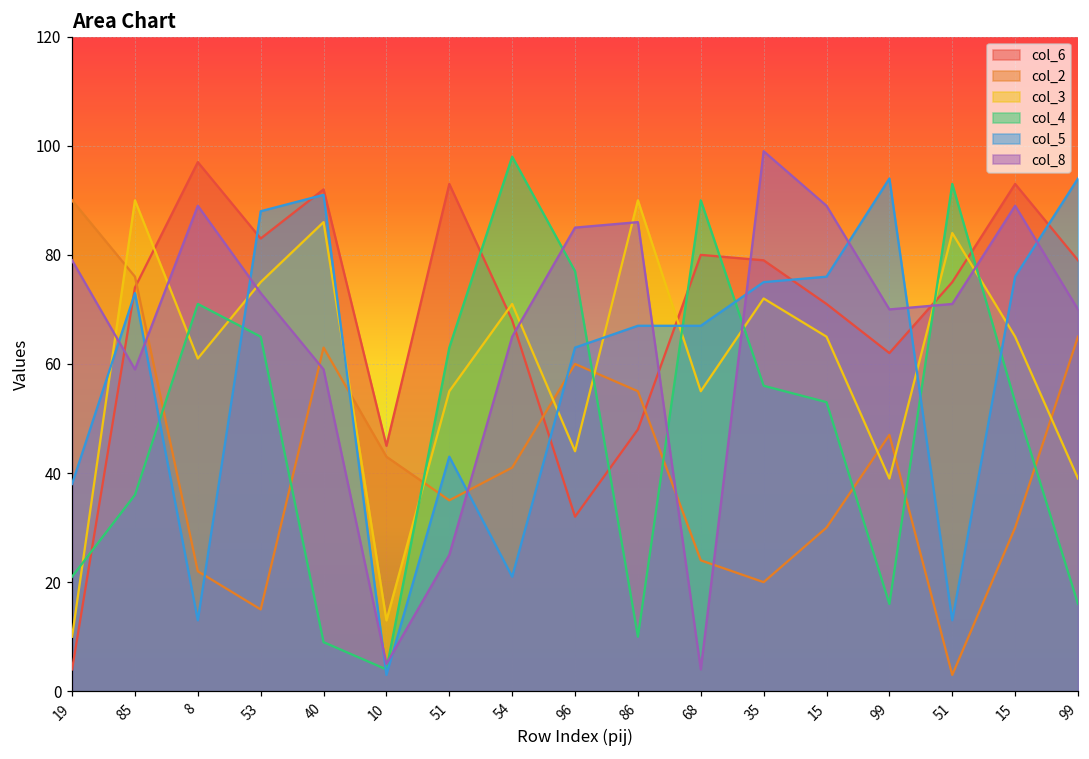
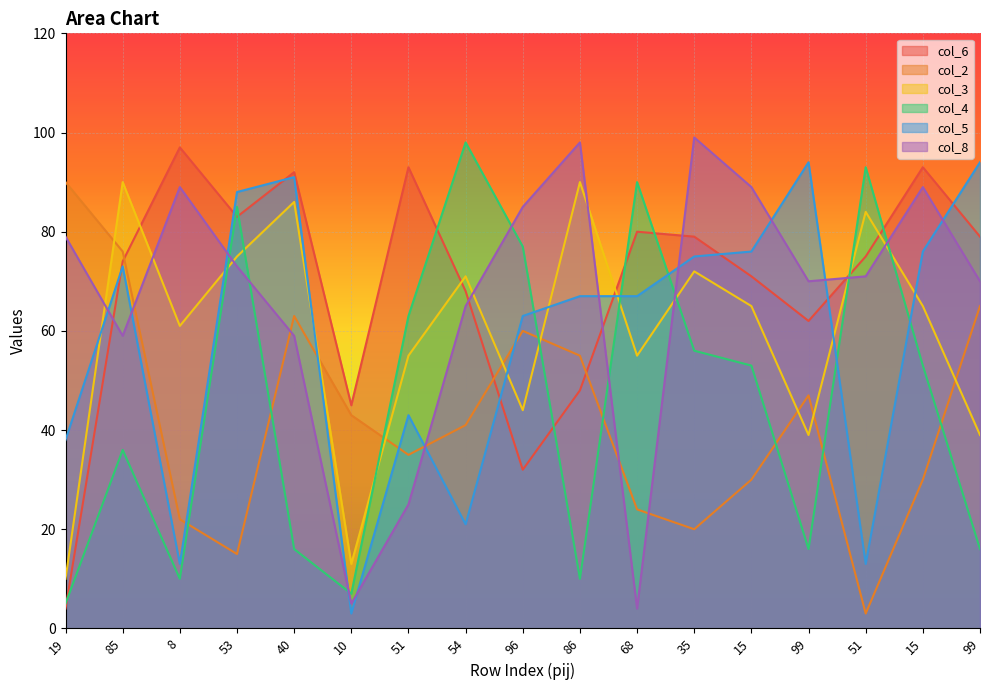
  {
    "col_4": {
-     "19": 21,
+     "19": 5,
      "85": 36,
-     "8": 71,
-     "53": 65,
-     "40": 9,
-     "10": 4,
+     "8": 10,
+     "53": 85,
+     "40": 16,
+     "10": 7,
      "54": 98,
      "96": 77,
      "86": 10,
      "68": 90,
      "35": 56
    },
    "col_5": {
      "19": 38,
      "85": 73,
      "8": 13,
      "53": 88,
      "40": 91,
      "10": 3,
      "54": 21,
      "96": 63,
      "86": 67,
      "68": 67,
      "35": 75
    },
    "col_8": {
      "19": 79,
      "85": 59,
      "8": 89,
      "53": 73,
      "40": 59,
      "10": 5,
      "54": 65,
      "96": 85,
-     "86": 86,
+     "86": 98,
      "68": 4,
      "35": 99
    }
  }
